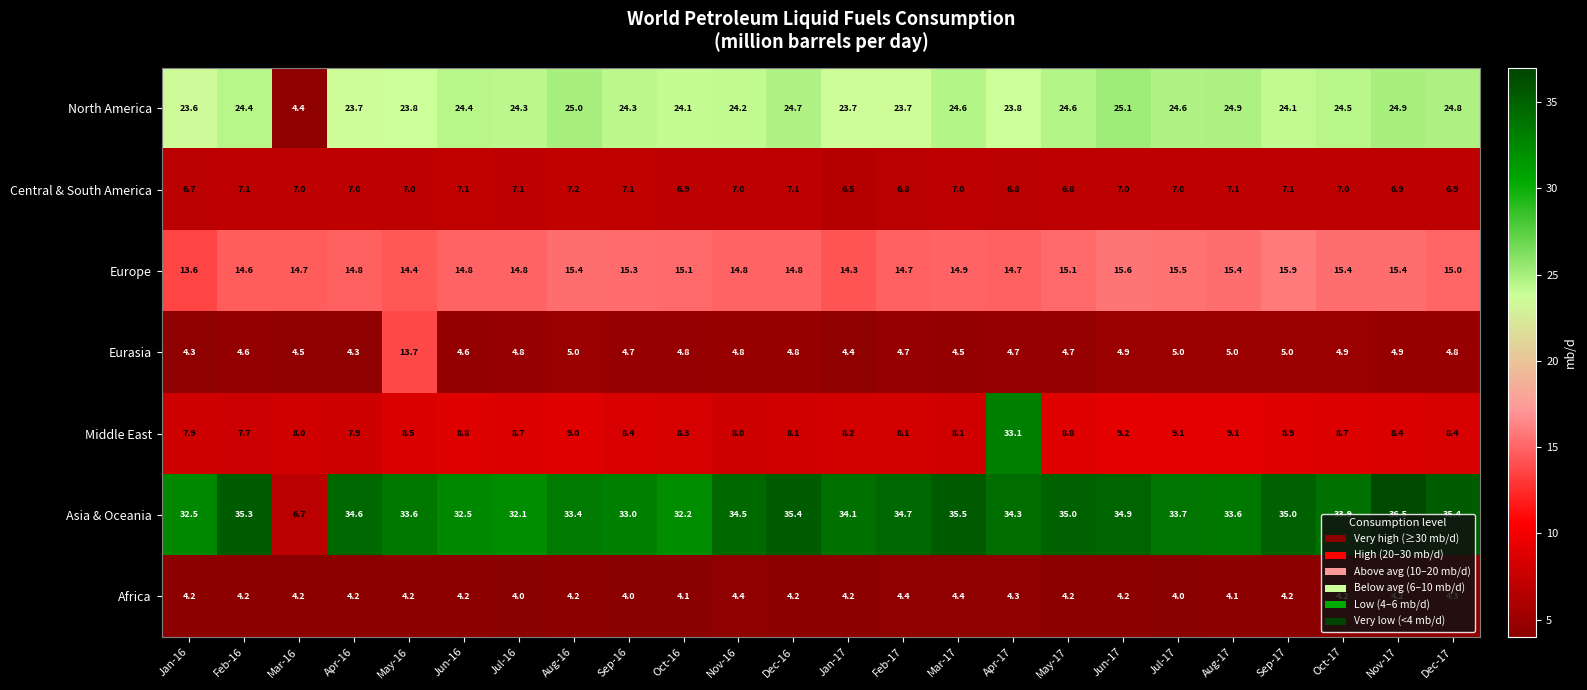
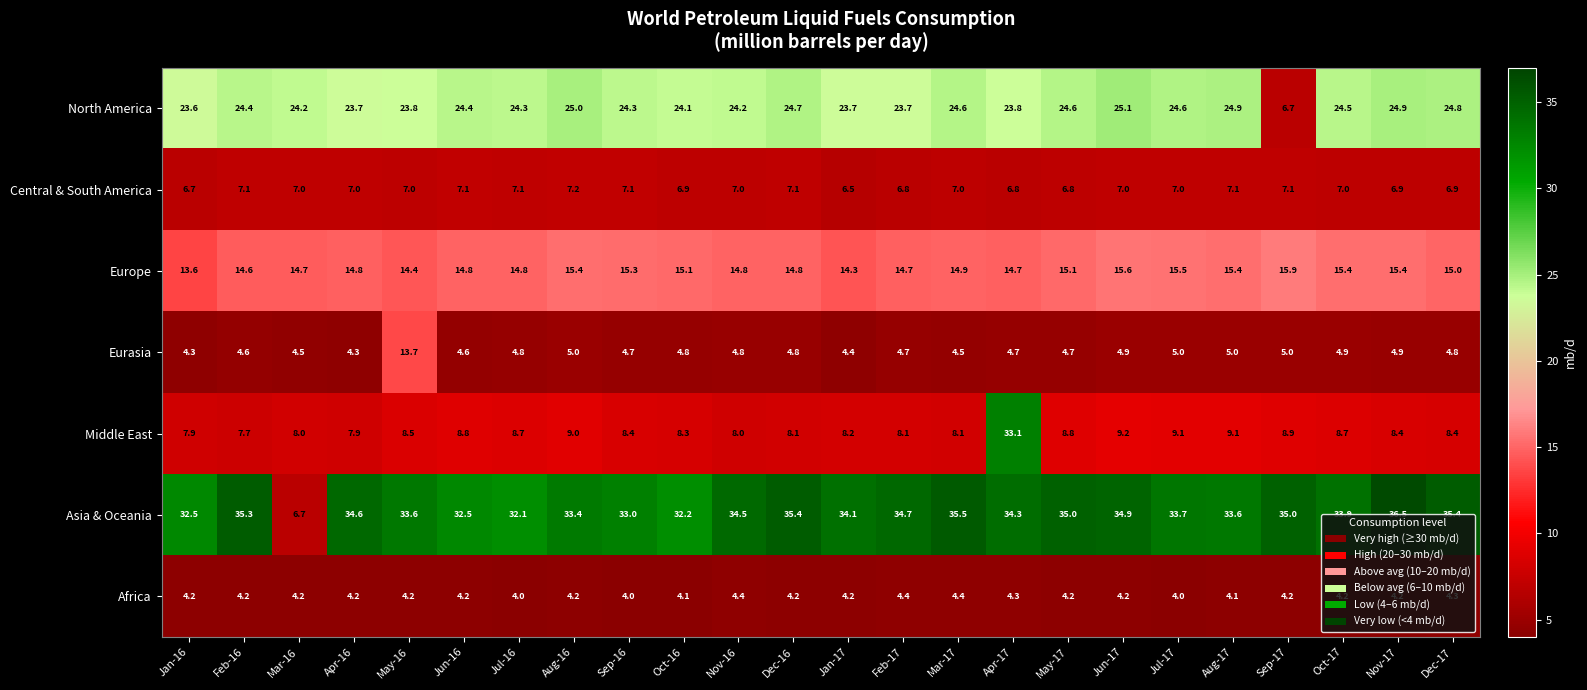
  {
    "North America": {
      "Jan-16": 23.6,
      "Feb-16": 24.4,
-     "Mar-16": 4.4,
+     "Mar-16": 24.2,
      "Apr-16": 23.7,
      "May-16": 23.8,
      "Jun-16": 24.4,
      "Jul-16": 24.3,
      "Aug-16": 25.0,
      "Sep-16": 24.3,
      "Oct-16": 24.1,
      "Nov-16": 24.2,
      "Dec-16": 24.7,
      "Jan-17": 23.7,
      "Feb-17": 23.7,
      "Mar-17": 24.6,
      "Apr-17": 23.8,
      "May-17": 24.6,
      "Jun-17": 25.1,
      "Jul-17": 24.6,
      "Aug-17": 24.9,
-     "Sep-17": 24.1,
+     "Sep-17": 6.7,
      "Oct-17": 24.5,
      "Nov-17": 24.9,
      "Dec-17": 24.8
    },
    "Central & South America": {
      "Jan-16": 6.7,
      "Feb-16": 7.1,
      "Mar-16": 7.0,
      "Apr-16": 7.0,
      "May-16": 7.0,
      "Jun-16": 7.1,
      "Jul-16": 7.1,
      "Aug-16": 7.2,
      "Sep-16": 7.1,
      "Oct-16": 6.9,
      "Nov-16": 7.0,
      "Dec-16": 7.1,
      "Jan-17": 6.5,
      "Feb-17": 6.8,
      "Mar-17": 7.0,
      "Apr-17": 6.8,
      "May-17": 6.8,
      "Jun-17": 7.0,
      "Jul-17": 7.0,
      "Aug-17": 7.1,
      "Sep-17": 7.1,
      "Oct-17": 7.0,
      "Nov-17": 6.9,
      "Dec-17": 6.9
    },
    "Europe": {
      "Jan-16": 13.6,
      "Feb-16": 14.6,
      "Mar-16": 14.7,
      "Apr-16": 14.8,
      "May-16": 14.4,
      "Jun-16": 14.8,
      "Jul-16": 14.8,
      "Aug-16": 15.4,
      "Sep-16": 15.3,
      "Oct-16": 15.1,
      "Nov-16": 14.8,
      "Dec-16": 14.8,
      "Jan-17": 14.3,
      "Feb-17": 14.7,
      "Mar-17": 14.9,
      "Apr-17": 14.7,
      "May-17": 15.1,
      "Jun-17": 15.6,
      "Jul-17": 15.5,
      "Aug-17": 15.4,
      "Sep-17": 15.9,
      "Oct-17": 15.4,
      "Nov-17": 15.4,
      "Dec-17": 15.0
    },
    "Eurasia": {
      "Jan-16": 4.3,
      "Feb-16": 4.6,
      "Mar-16": 4.5,
      "Apr-16": 4.3,
      "May-16": 13.7,
      "Jun-16": 4.6,
      "Jul-16": 4.8,
      "Aug-16": 5.0,
      "Sep-16": 4.7,
      "Oct-16": 4.8,
      "Nov-16": 4.8,
      "Dec-16": 4.8,
      "Jan-17": 4.4,
      "Feb-17": 4.7,
      "Mar-17": 4.5,
      "Apr-17": 4.7,
      "May-17": 4.7,
      "Jun-17": 4.9,
      "Jul-17": 5.0,
      "Aug-17": 5.0,
      "Sep-17": 5.0,
      "Oct-17": 4.9,
      "Nov-17": 4.9,
      "Dec-17": 4.8
    },
    "Middle East": {
      "Jan-16": 7.9,
      "Feb-16": 7.7,
      "Mar-16": 8.0,
      "Apr-16": 7.9,
      "May-16": 8.5,
      "Jun-16": 8.8,
      "Jul-16": 8.7,
      "Aug-16": 9.0,
      "Sep-16": 8.4,
      "Oct-16": 8.3,
      "Nov-16": 8.0,
      "Dec-16": 8.1,
      "Jan-17": 8.2,
      "Feb-17": 8.1,
      "Mar-17": 8.1,
      "Apr-17": 33.1,
      "May-17": 8.8,
      "Jun-17": 9.2,
      "Jul-17": 9.1,
      "Aug-17": 9.1,
      "Sep-17": 8.9,
      "Oct-17": 8.7,
      "Nov-17": 8.4,
      "Dec-17": 8.4
    },
    "Asia & Oceania": {
      "Jan-16": 32.5,
      "Feb-16": 35.3,
      "Mar-16": 6.7,
      "Apr-16": 34.6,
      "May-16": 33.6,
      "Jun-16": 32.5,
      "Jul-16": 32.1,
      "Aug-16": 33.4,
      "Sep-16": 33.0,
      "Oct-16": 32.2,
      "Nov-16": 34.5,
      "Dec-16": 35.4,
      "Jan-17": 34.1,
      "Feb-17": 34.7,
      "Mar-17": 35.5,
      "Apr-17": 34.3,
      "May-17": 35.0,
      "Jun-17": 34.9,
      "Jul-17": 33.7,
      "Aug-17": 33.6,
      "Sep-17": 35.0
    },
    "Africa": {
      "Jan-16": 4.2,
      "Feb-16": 4.2,
      "Mar-16": 4.2,
      "Apr-16": 4.2,
      "May-16": 4.2,
      "Jun-16": 4.2,
      "Jul-16": 4.0,
      "Aug-16": 4.2,
      "Sep-16": 4.0,
      "Oct-16": 4.1,
      "Nov-16": 4.4,
      "Dec-16": 4.2,
      "Jan-17": 4.2,
      "Feb-17": 4.4,
      "Mar-17": 4.4,
      "Apr-17": 4.3,
      "May-17": 4.2,
      "Jun-17": 4.2,
      "Jul-17": 4.0,
      "Aug-17": 4.1,
      "Sep-17": 4.2
    }
  }
